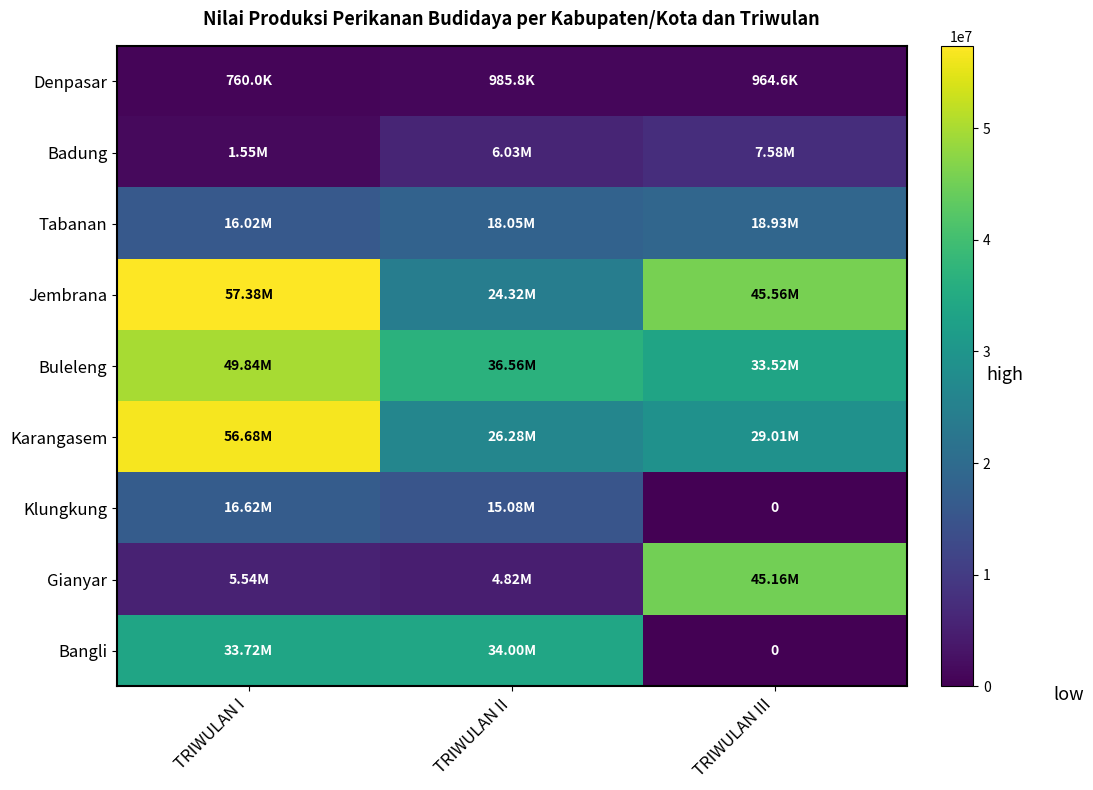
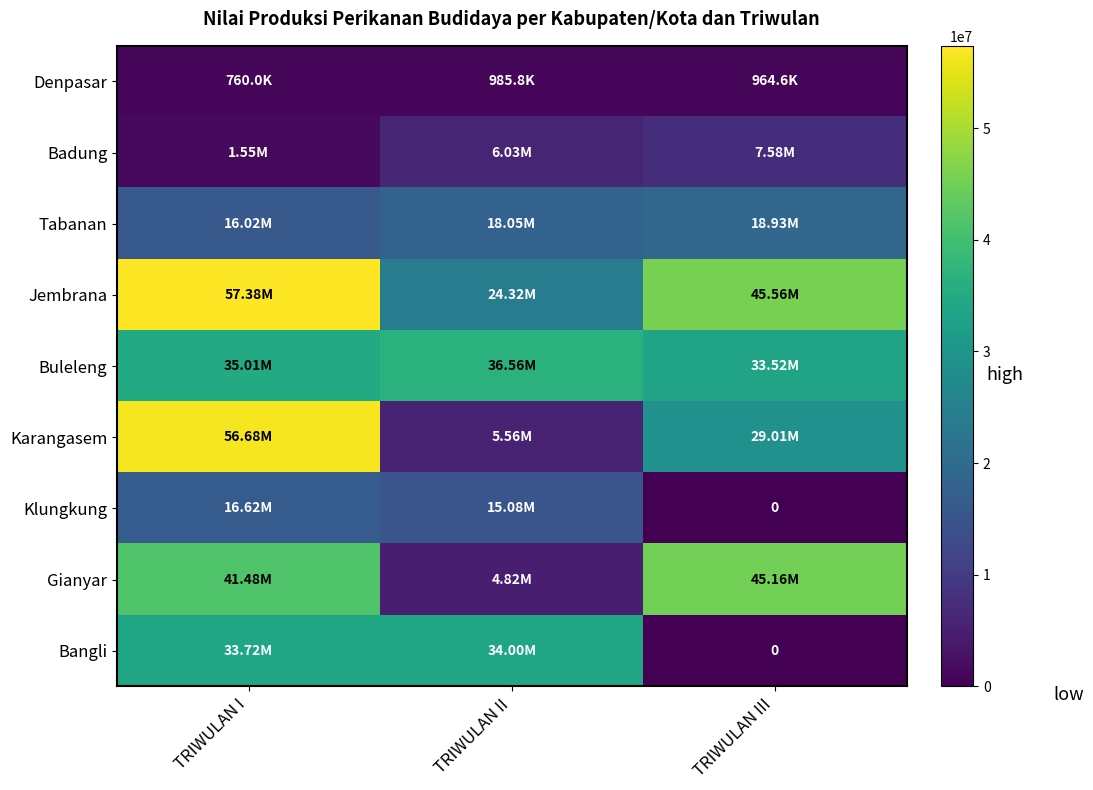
  {
    "Denpasar": {
      "TRIWULAN I": "760.0K",
      "TRIWULAN II": "985.8K",
      "TRIWULAN III": "964.6K"
    },
    "Badung": {
      "TRIWULAN I": "1.55M",
      "TRIWULAN II": "6.03M",
      "TRIWULAN III": "7.58M"
    },
    "Tabanan": {
      "TRIWULAN I": "16.02M",
      "TRIWULAN II": "18.05M",
      "TRIWULAN III": "18.93M"
    },
    "Jembrana": {
      "TRIWULAN I": "57.38M",
      "TRIWULAN II": "24.32M",
      "TRIWULAN III": "45.56M"
    },
    "Buleleng": {
-     "TRIWULAN I": "49.84M",
+     "TRIWULAN I": "35.01M",
      "TRIWULAN II": "36.56M",
      "TRIWULAN III": "33.52M"
    },
    "Karangasem": {
      "TRIWULAN I": "56.68M",
-     "TRIWULAN II": "26.28M",
+     "TRIWULAN II": "5.56M",
      "TRIWULAN III": "29.01M"
    },
    "Klungkung": {
      "TRIWULAN I": "16.62M",
      "TRIWULAN II": "15.08M",
      "TRIWULAN III": "0"
    },
    "Gianyar": {
-     "TRIWULAN I": "5.54M",
+     "TRIWULAN I": "41.48M",
      "TRIWULAN II": "4.82M",
      "TRIWULAN III": "45.16M"
    },
    "Bangli": {
      "TRIWULAN I": "33.72M",
      "TRIWULAN II": "34.00M",
      "TRIWULAN III": "0"
    }
  }
